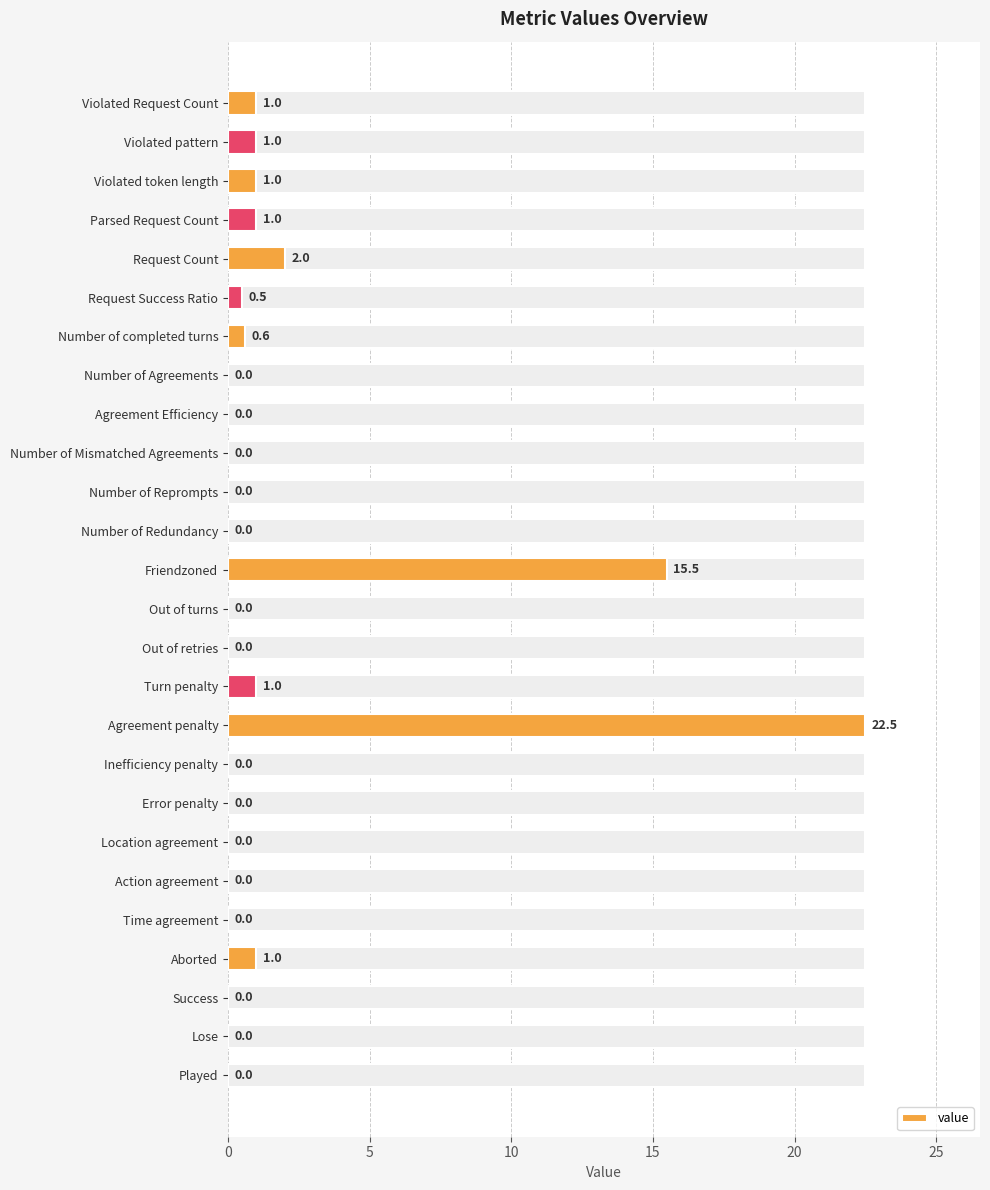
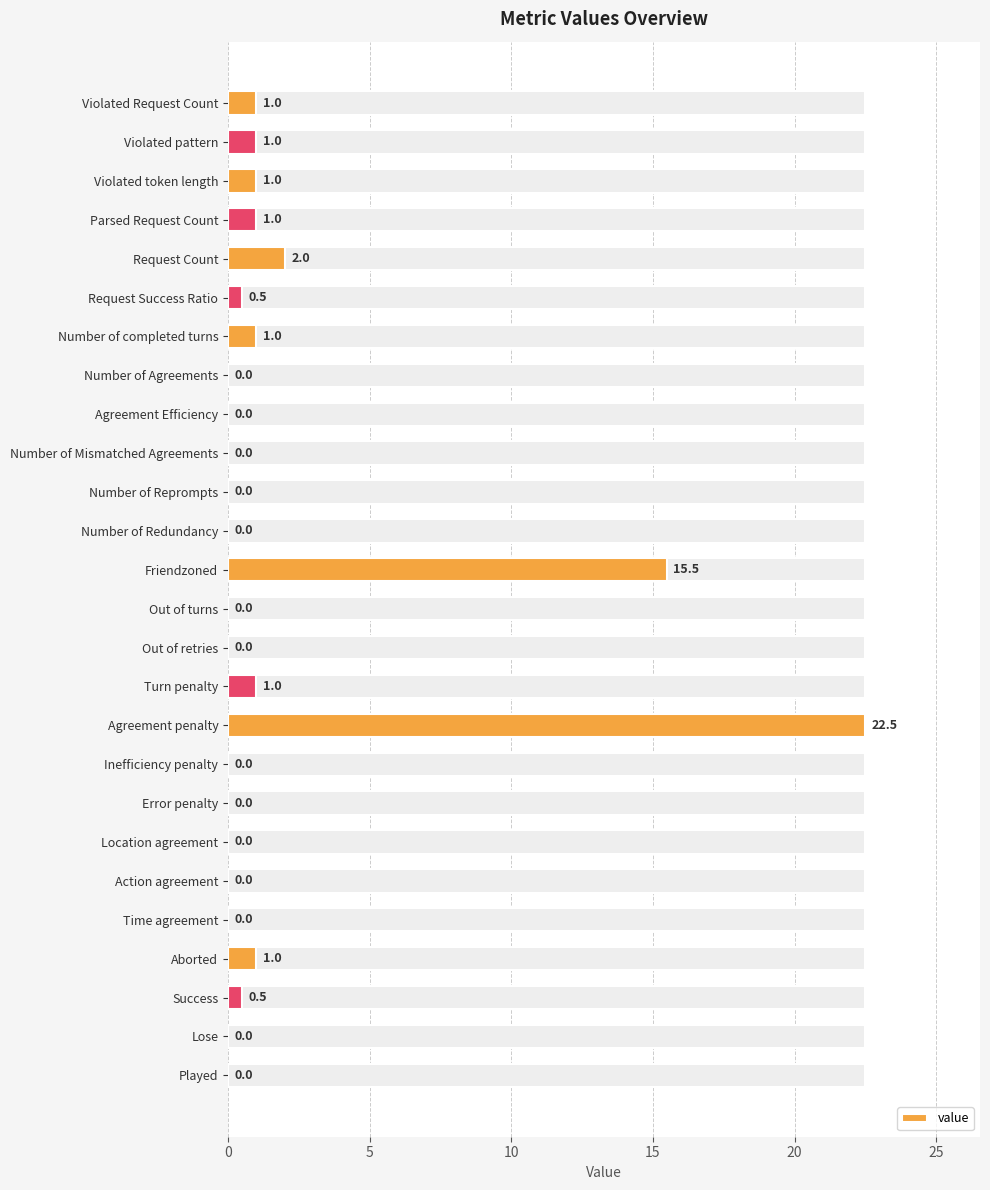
  {
    "value": {
-     "Number of completed turns": 0.6,
+     "Number of completed turns": 1.0,
      "Number of Agreements": 0.0,
      "Agreement Efficiency": 0.0,
      "Number of Mismatched Agreements": 0.0,
      "Number of Reprompts": 0.0,
      "Number of Redundancy": 0.0,
      "Out of turns": 0.0,
      "Out of retries": 0.0,
      "Agreement penalty": 22.5,
      "Inefficiency penalty": 0.0,
      "Error penalty": 0.0,
      "Location agreement": 0.0,
      "Action agreement": 0.0,
      "Time agreement": 0.0,
-     "Success": 0.0,
+     "Success": 0.5,
      "Lose": 0.0,
      "Played": 0.0
    }
  }
